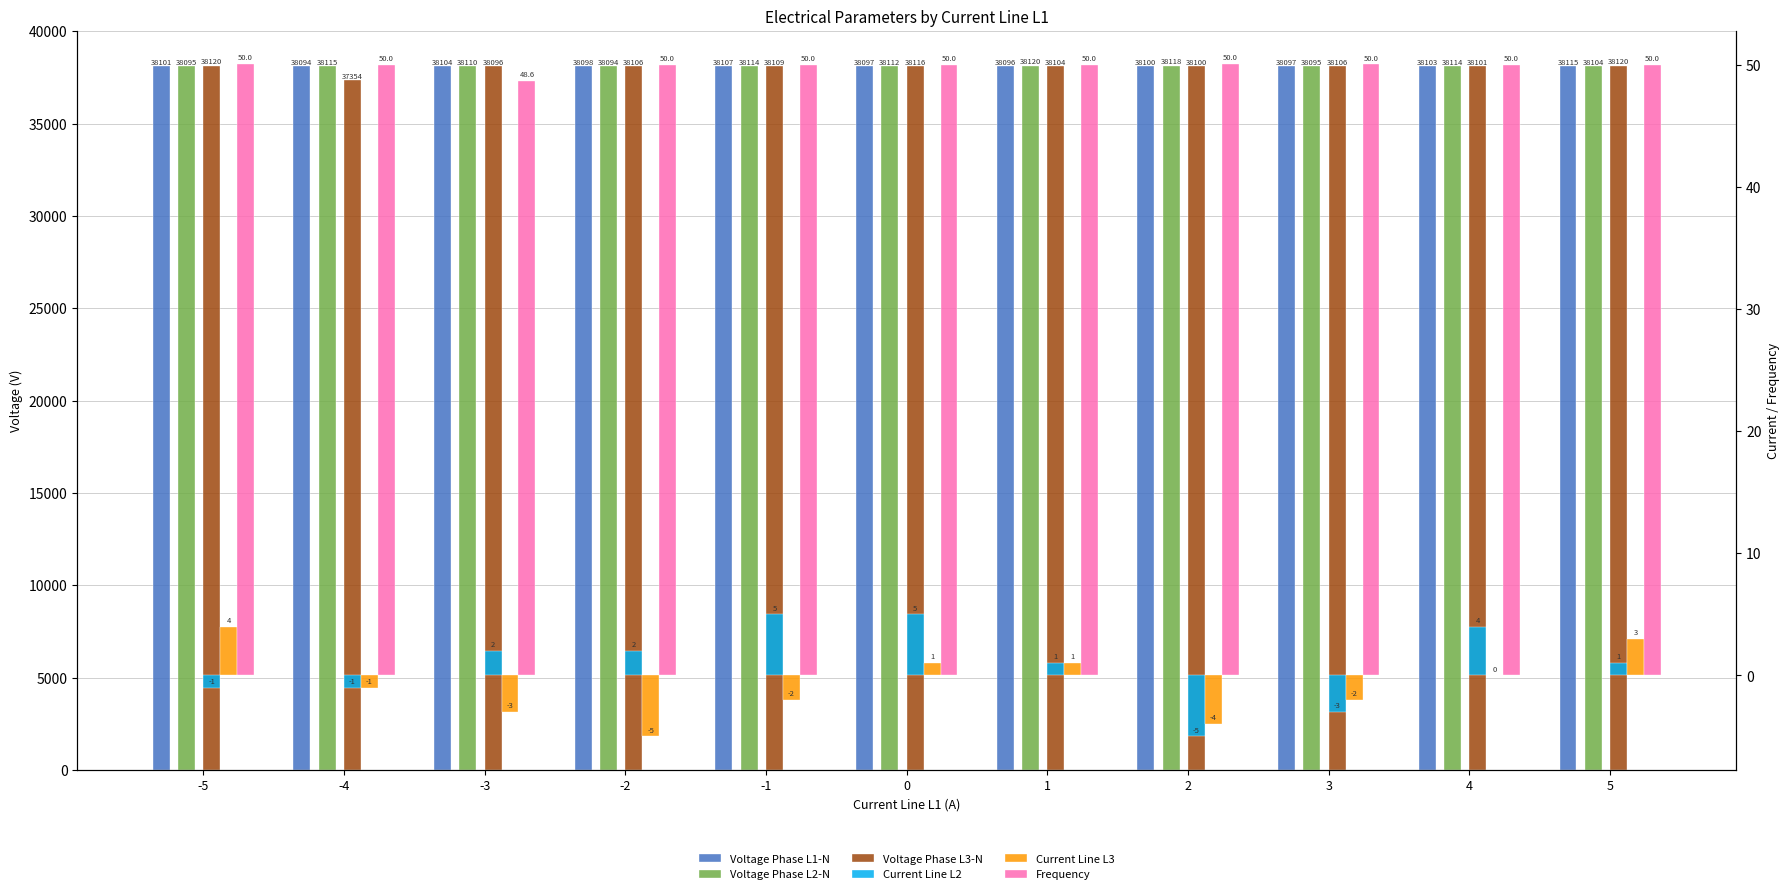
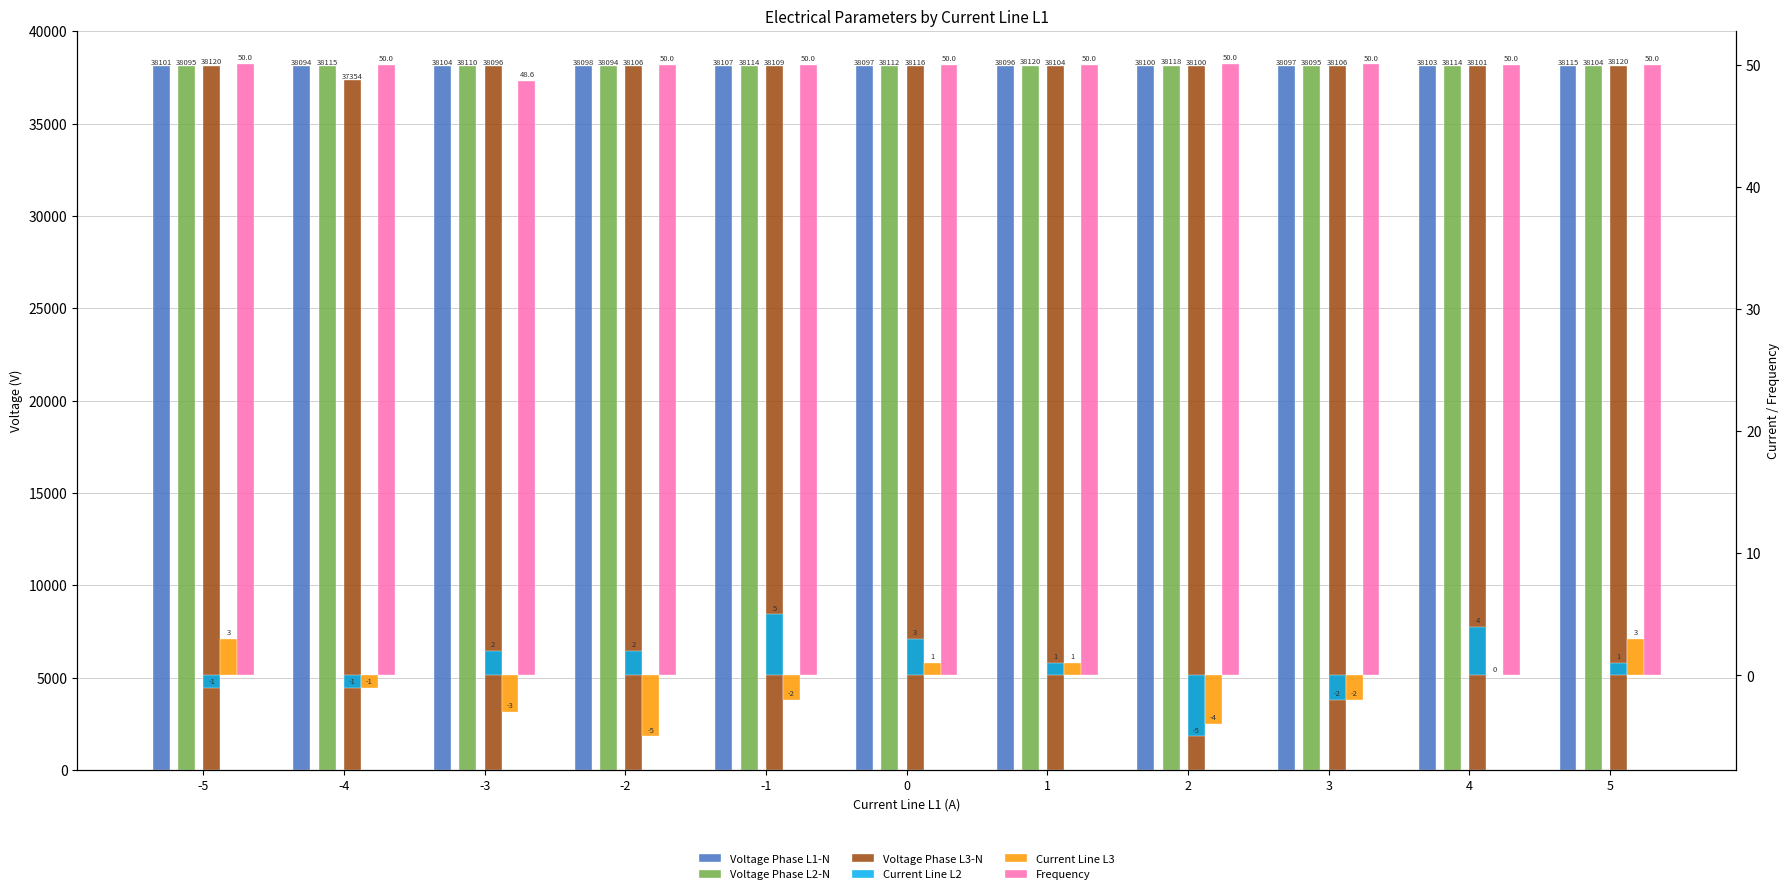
  {
    "Voltage Phase L1-N": {
      "-5": 38101,
      "-4": 38094,
      "-3": 38104,
      "-2": 38098,
      "-1": 38107,
      "0": 38097,
      "1": 38096,
      "2": 38100,
      "3": 38097,
      "4": 38103,
      "5": 38115
    },
    "Voltage Phase L2-N": {
      "-5": 38095,
      "-4": 38115,
      "-3": 38110,
      "-2": 38094,
      "-1": 38114,
      "0": 38112,
      "1": 38120,
      "2": 38118,
      "3": 38095,
      "4": 38114,
      "5": 38104
    },
    "Voltage Phase L3-N": {
      "-5": 38120,
      "-4": 37354,
      "-3": 38096,
      "-2": 38106,
      "-1": 38109,
      "0": 38116,
      "1": 38104,
      "2": 38100,
      "3": 38106,
      "4": 38101,
      "5": 38120
    },
    "Current Line L2": {
      "-5": -1,
      "-4": -1,
      "-3": 2,
      "-2": 2,
      "-1": 5,
-     "0": 5,
+     "0": 3,
      "1": 1,
      "2": -5,
-     "3": -3,
+     "3": -2,
      "4": 4,
      "5": 1
    },
    "Current Line L3": {
-     "-5": 4,
+     "-5": 3,
      "-4": -1,
      "-3": -3,
      "-2": -5,
      "-1": -2,
      "0": 1,
      "1": 1,
      "2": -4,
      "3": -2,
      "4": 0,
      "5": 3
    },
    "Frequency": {
      "-5": 50.0,
      "-4": 50.0,
      "-3": 48.6,
      "-2": 50.0,
      "-1": 50.0,
      "0": 50.0,
      "1": 50.0,
      "2": 50.0,
      "3": 50.0,
      "4": 50.0,
      "5": 50.0
    }
  }
